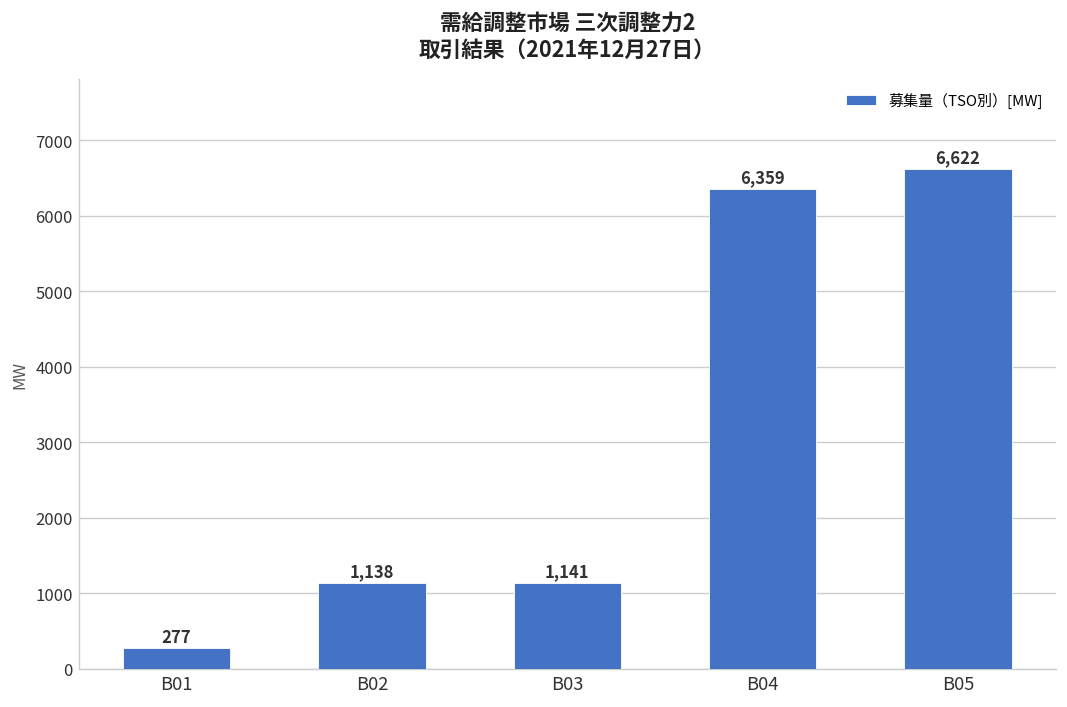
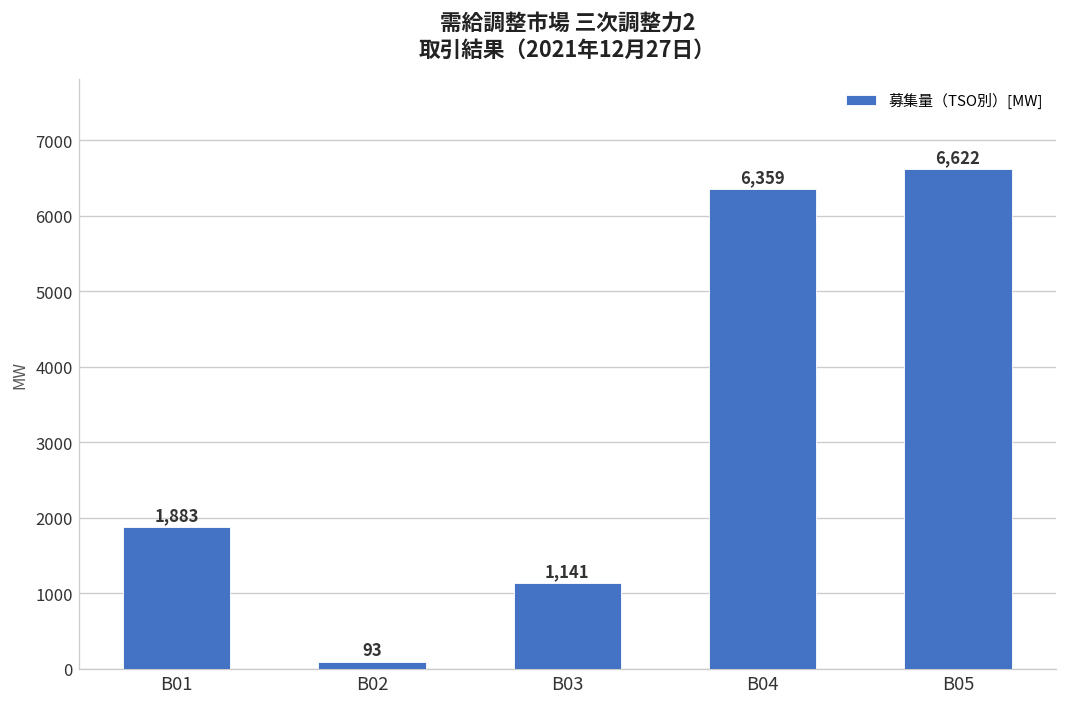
  {
-   "B01": "277",
-   "B02": "1,138",
+   "B01": "1,883",
+   "B02": "93",
    "B03": "1,141",
    "B04": "6,359",
    "B05": "6,622"
  }
